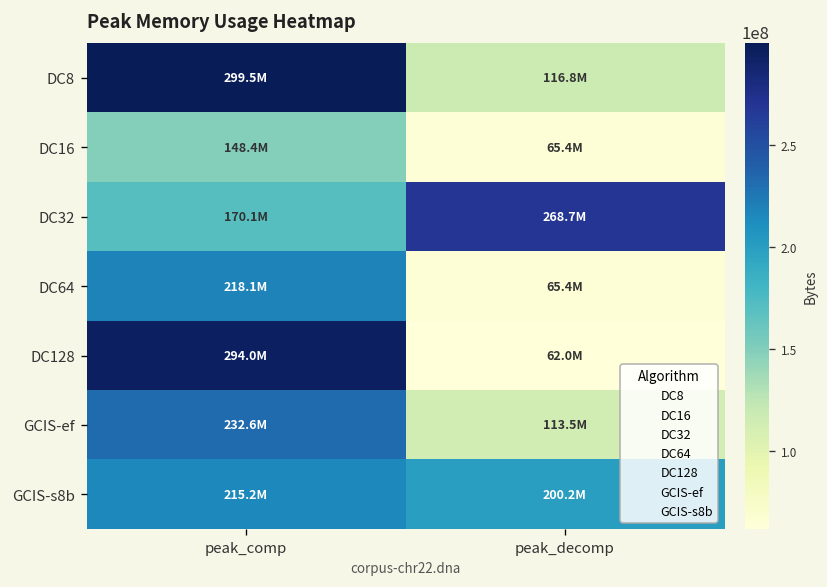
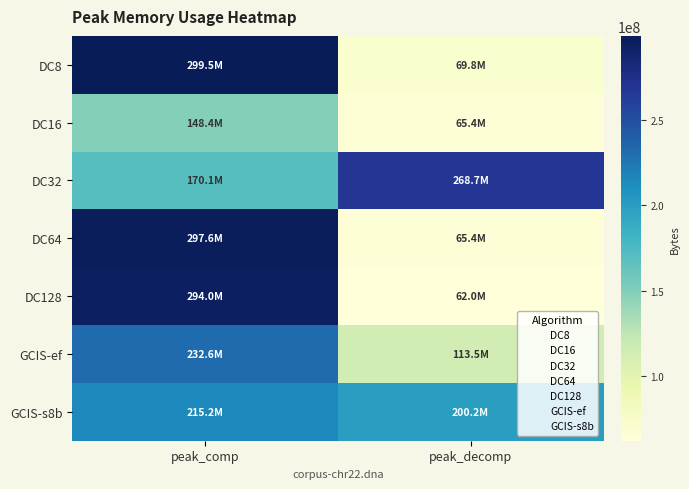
  {
    "DC8": {
      "peak_comp": "299.5M",
-     "peak_decomp": "116.8M"
+     "peak_decomp": "69.8M"
    },
    "DC16": {
      "peak_comp": "148.4M",
      "peak_decomp": "65.4M"
    },
    "DC32": {
      "peak_comp": "170.1M",
      "peak_decomp": "268.7M"
    },
    "DC64": {
-     "peak_comp": "218.1M",
+     "peak_comp": "297.6M",
      "peak_decomp": "65.4M"
    },
    "DC128": {
      "peak_comp": "294.0M",
      "peak_decomp": "62.0M"
    },
    "GCIS-ef": {
      "peak_comp": "232.6M",
      "peak_decomp": "113.5M"
    },
    "GCIS-s8b": {
      "peak_comp": "215.2M",
      "peak_decomp": "200.2M"
    }
  }
